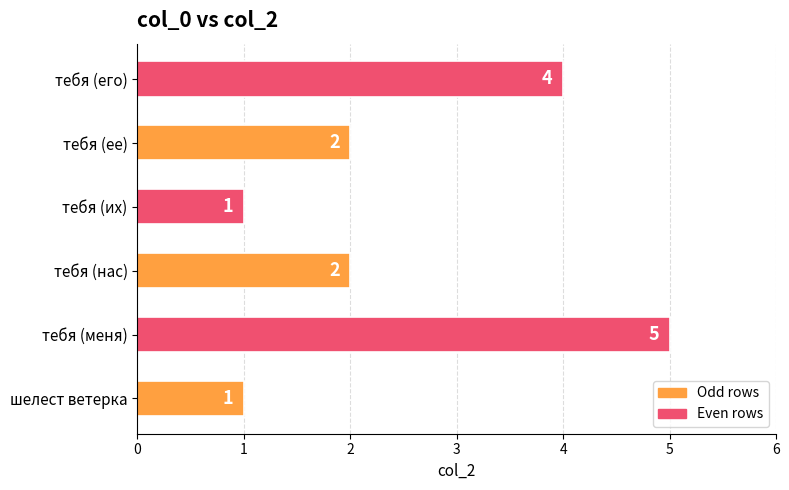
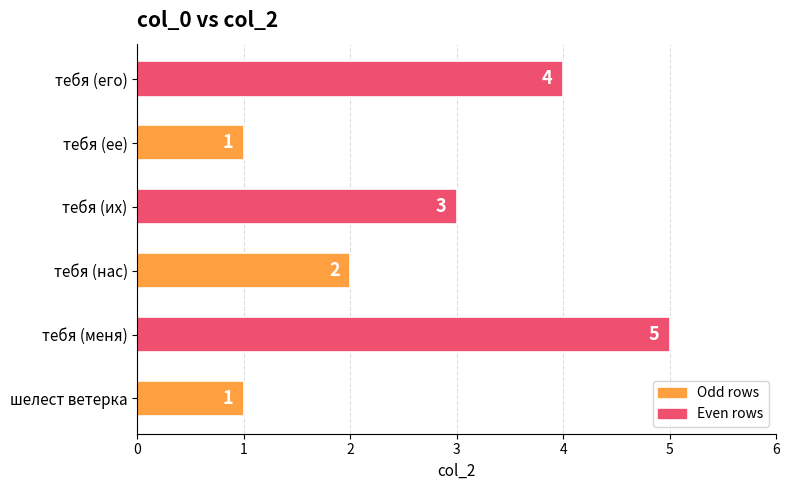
  {
    "тебя (его)": 4,
-   "тебя (ее)": 2,
-   "тебя (их)": 1,
+   "тебя (ее)": 1,
+   "тебя (их)": 3,
    "тебя (нас)": 2,
    "тебя (меня)": 5,
    "шелест ветерка": 1
  }
